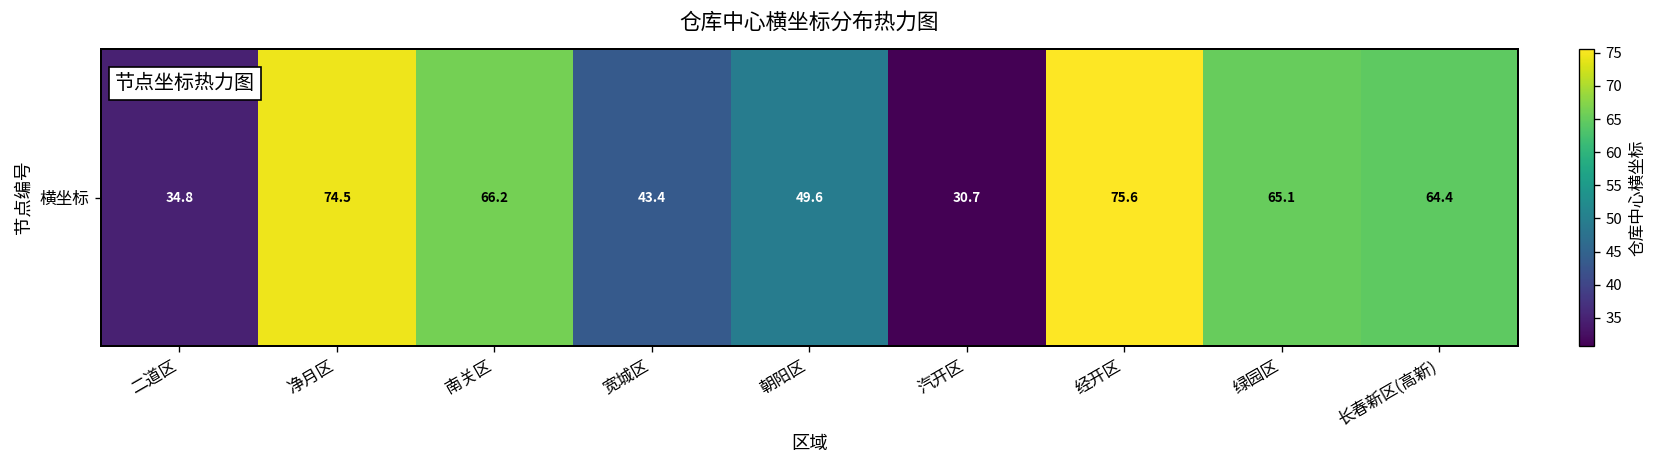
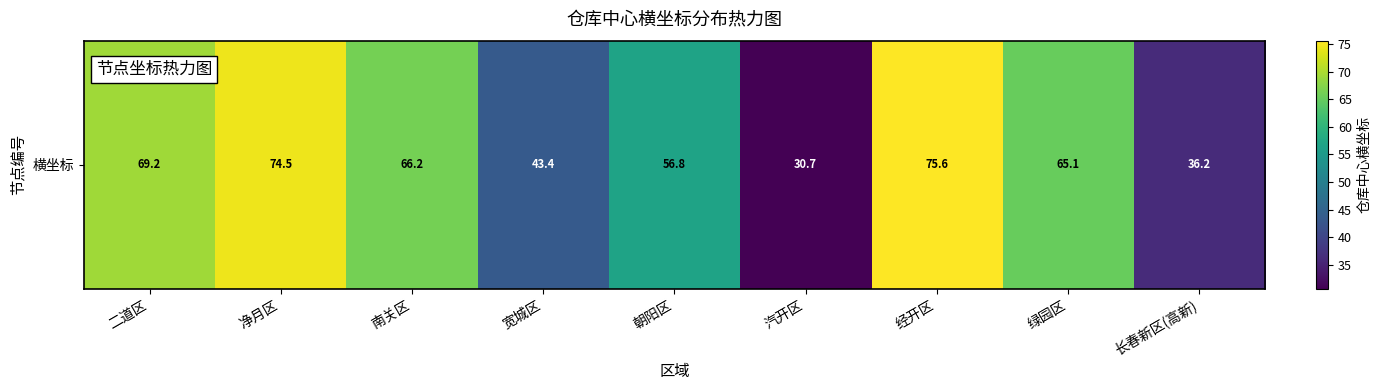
  {
    "横坐标": {
-     "二道区": 34.8,
+     "二道区": 69.2,
      "净月区": 74.5,
      "南关区": 66.2,
      "宽城区": 43.4,
-     "朝阳区": 49.6,
+     "朝阳区": 56.8,
      "汽开区": 30.7,
      "经开区": 75.6,
      "绿园区": 65.1,
-     "长春新区(高新)": 64.4
+     "长春新区(高新)": 36.2
    }
  }
